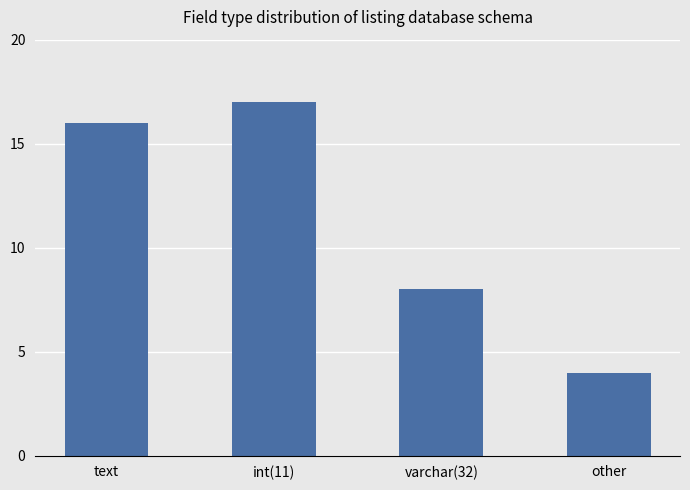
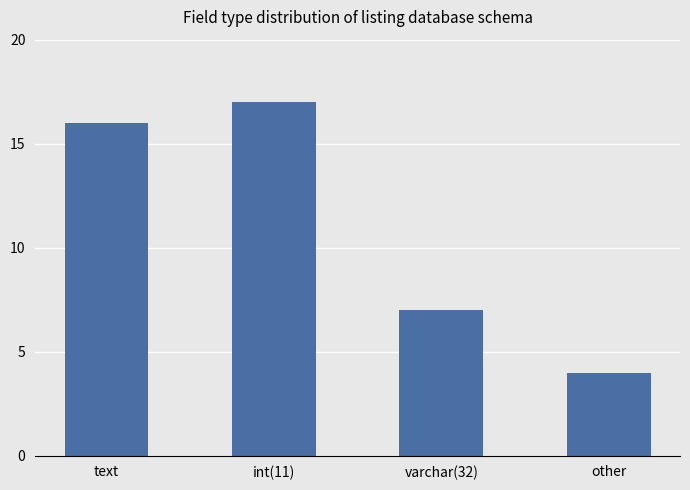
  {
    "text": 16,
    "int(11)": 17,
-   "varchar(32)": 8,
+   "varchar(32)": 7,
    "other": 4
  }
